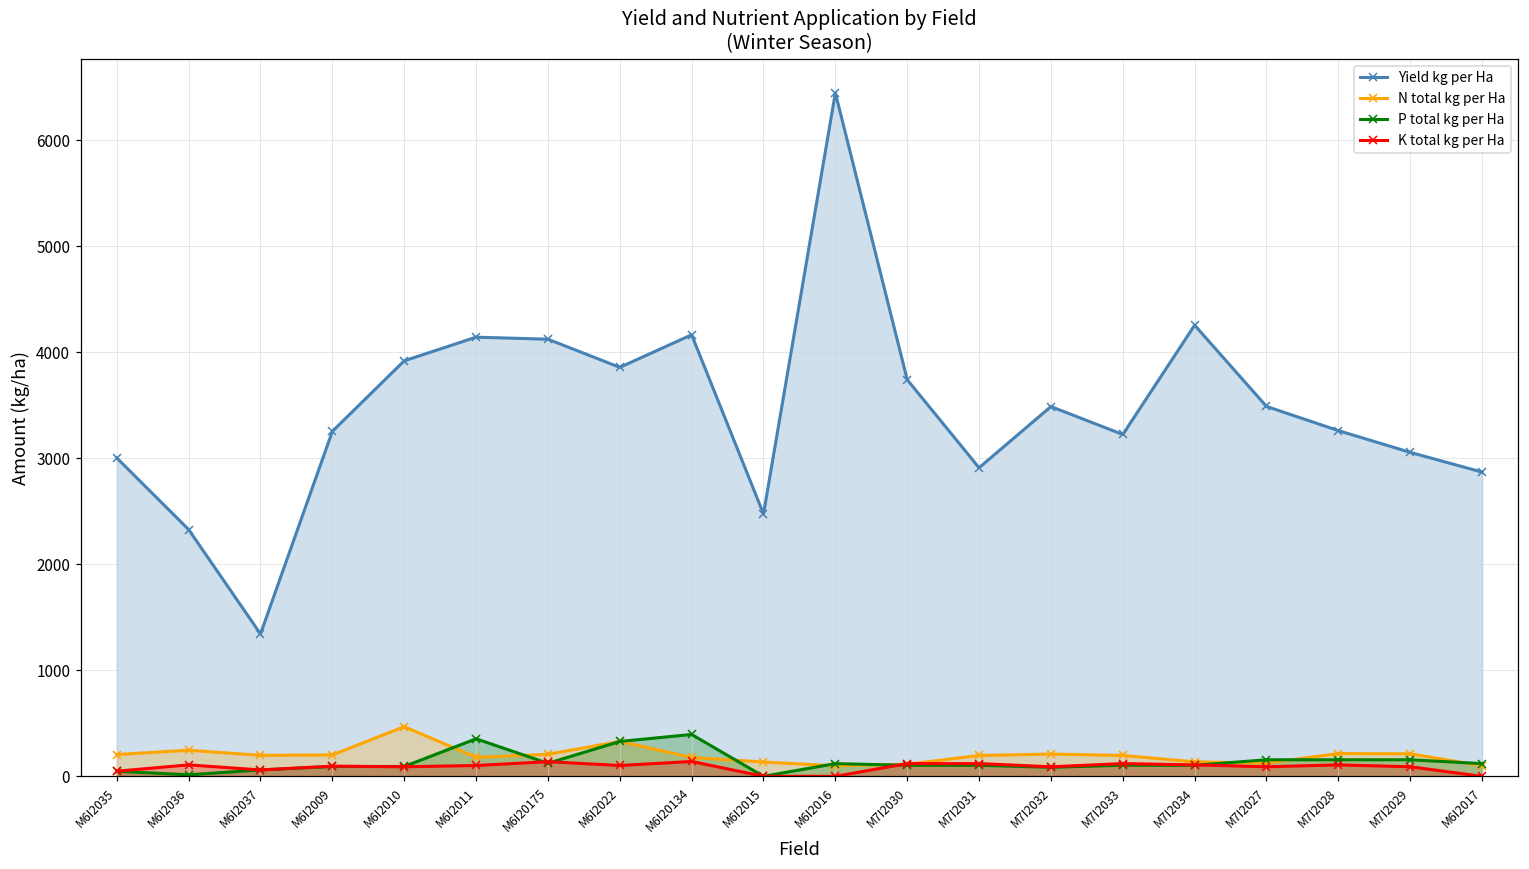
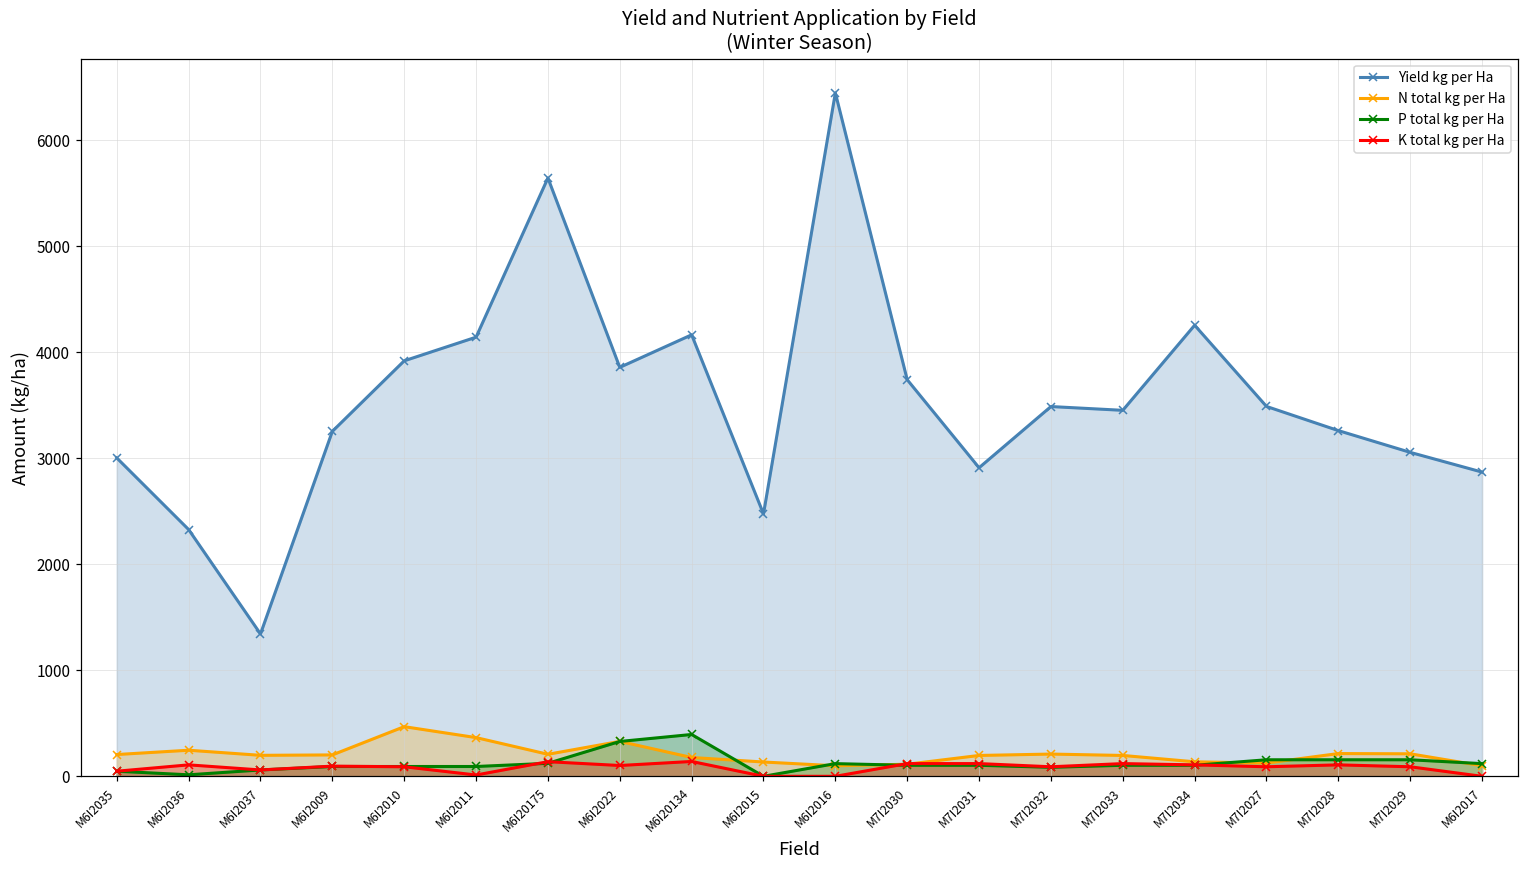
  {
    "Yield kg per Ha": {
      "M6I2035": 3000,
      "M6I2036": 2300,
      "M6I2037": 1300,
      "M6I2009": 3300,
      "M6I2010": 3900,
      "M6I2011": 4100,
-     "M6I20175": 4100,
+     "M6I20175": 5600,
      "M6I2022": 3900,
      "M6I20134": 4200,
      "M6I2015": 2500,
      "M6I2016": 6400,
      "M7I2030": 3700,
      "M7I2031": 2900,
      "M7I2032": 3500,
-     "M7I2033": 3200,
+     "M7I2033": 3500,
      "M7I2034": 4300,
      "M7I2027": 3500,
      "M7I2028": 3300,
      "M7I2029": 3100,
      "M6I2017": 2900
    },
    "N total kg per Ha": {
      "M6I2035": 200,
      "M6I2036": 200,
      "M6I2037": 200,
      "M6I2009": 200,
      "M6I2010": 500,
-     "M6I2011": 200,
+     "M6I2011": 400,
      "M6I20175": 200,
      "M6I20134": 200,
      "M6I2015": 100,
      "M7I2031": 200,
      "M7I2032": 200,
      "M7I2033": 200,
      "M7I2034": 100,
      "M7I2027": 100,
      "M7I2028": 200,
      "M7I2029": 200
    },
    "P total kg per Ha": {
      "M6I2036": 0,
-     "M6I2011": 400,
+     "M6I2011": 100,
      "M6I20134": 400,
      "M7I2027": 200,
      "M7I2028": 200,
      "M7I2029": 200
    },
    "K total kg per Ha": {
      "M6I2036": 100,
-     "M6I2011": 100,
+     "M6I2011": 0,
      "M6I2022": 100,
      "M6I20134": 100,
      "M6I2016": 0,
      "M7I2027": 100,
      "M7I2028": 100,
      "M7I2029": 100,
      "M6I2017": 0
    }
  }
